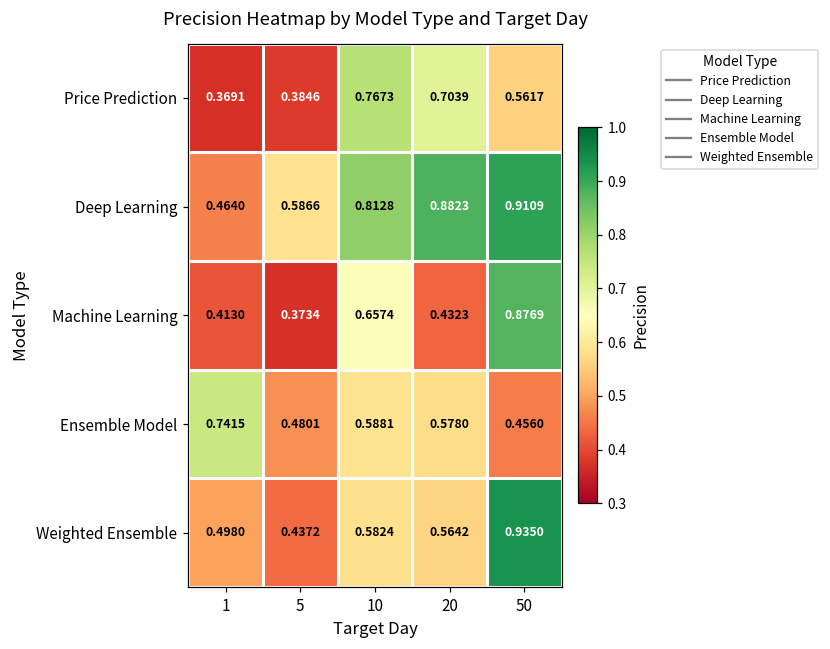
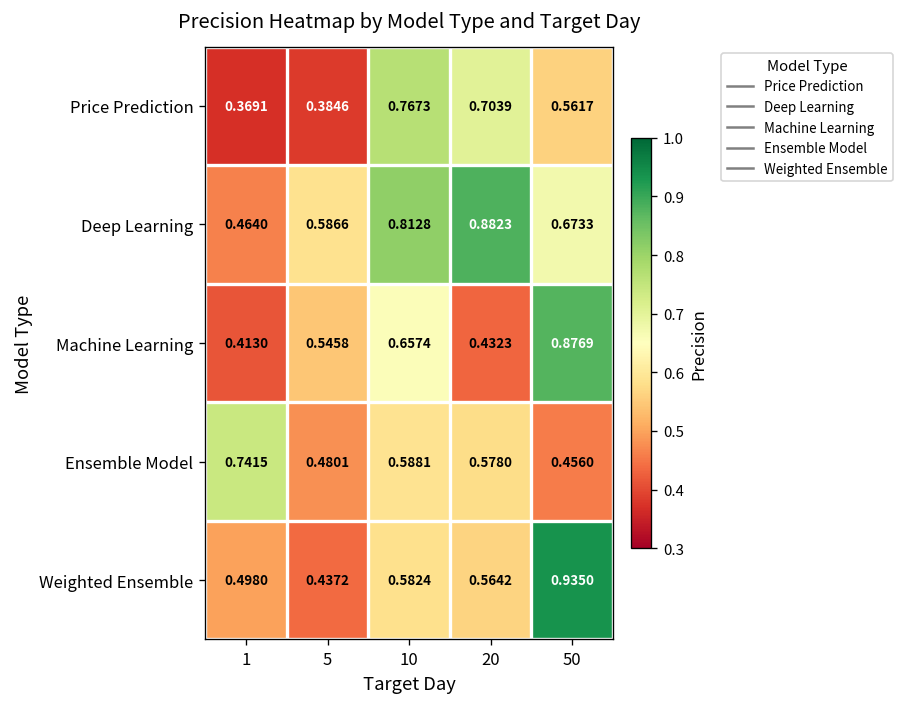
  {
    "Price Prediction": {
      "1": 0.3691,
      "5": 0.3846,
      "10": 0.7673,
      "20": 0.7039,
      "50": 0.5617
    },
    "Deep Learning": {
      "1": 0.4640,
      "5": 0.5866,
      "10": 0.8128,
      "20": 0.8823,
-     "50": 0.9109
+     "50": 0.6733
    },
    "Machine Learning": {
      "1": 0.4130,
-     "5": 0.3734,
+     "5": 0.5458,
      "10": 0.6574,
      "20": 0.4323,
      "50": 0.8769
    },
    "Ensemble Model": {
      "1": 0.7415,
      "5": 0.4801,
      "10": 0.5881,
      "20": 0.5780,
      "50": 0.4560
    },
    "Weighted Ensemble": {
      "1": 0.4980,
      "5": 0.4372,
      "10": 0.5824,
      "20": 0.5642,
      "50": 0.9350
    }
  }
